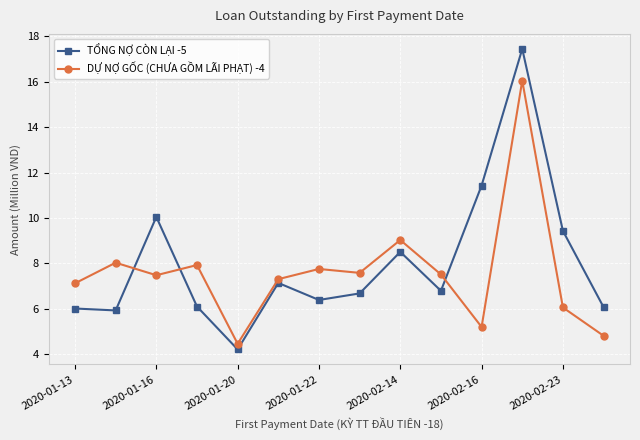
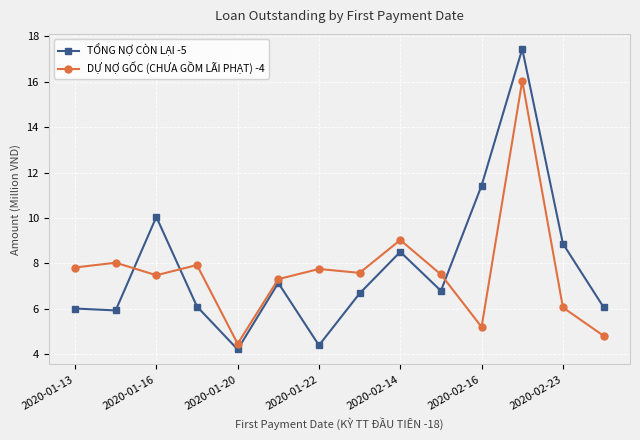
  {
    "TỔNG NỢ CÒN LẠI -5": {
      "2020-01-13": 6.0,
      "2020-01-16": 10.0,
      "2020-01-20": 4.2,
-     "2020-01-22": 6.4,
+     "2020-01-22": 4.4,
      "2020-02-14": 8.5,
      "2020-02-16": 11.4,
-     "2020-02-23": 9.4
+     "2020-02-23": 8.9
    },
    "DỰ NỢ GỐC (CHƯA GỒM LÃI PHẠT) -4": {
-     "2020-01-13": 7.1,
+     "2020-01-13": 7.8,
      "2020-01-16": 7.5,
      "2020-01-20": 4.5,
      "2020-01-22": 7.8,
      "2020-02-14": 9.0,
      "2020-02-16": 5.2,
      "2020-02-23": 6.1
    }
  }
